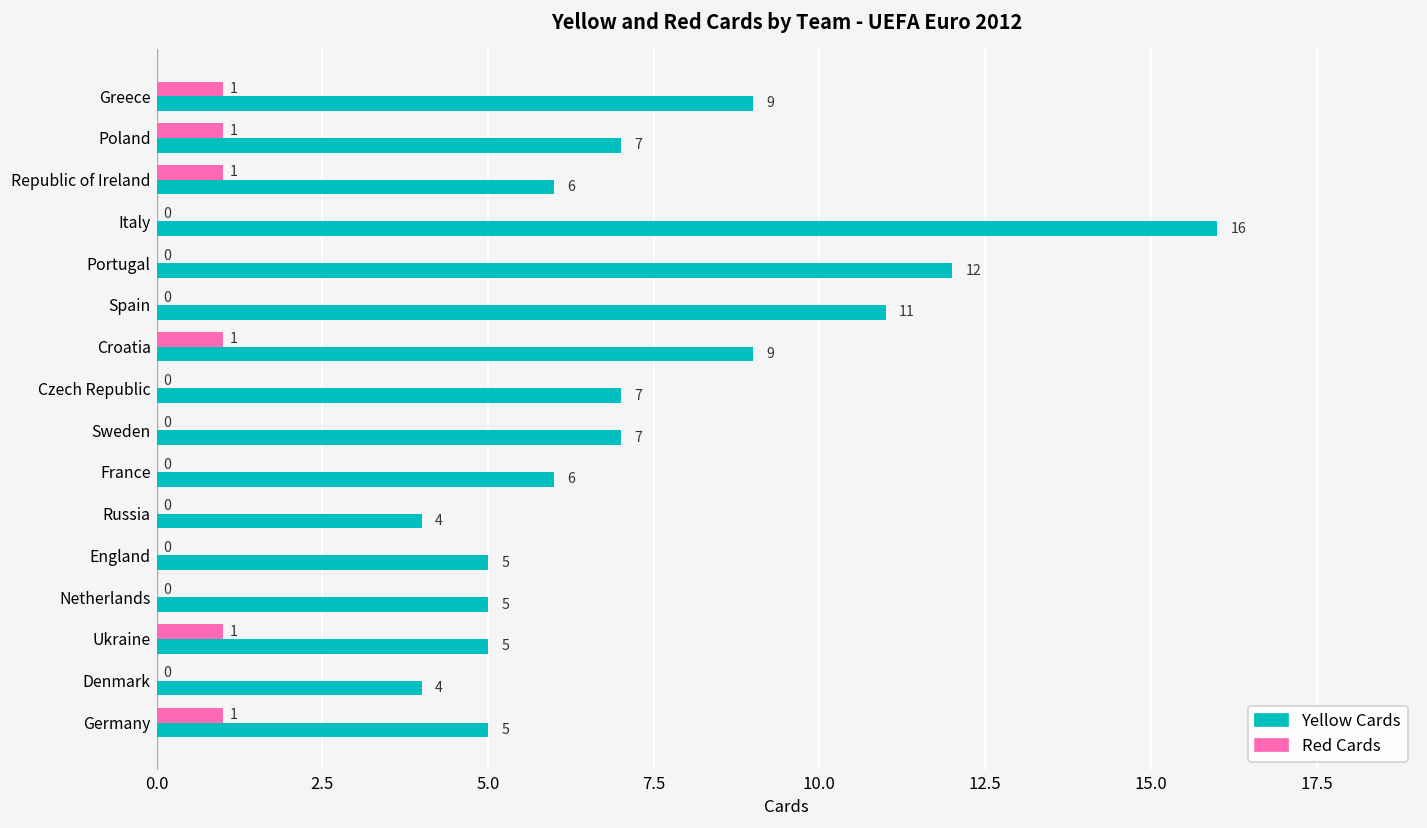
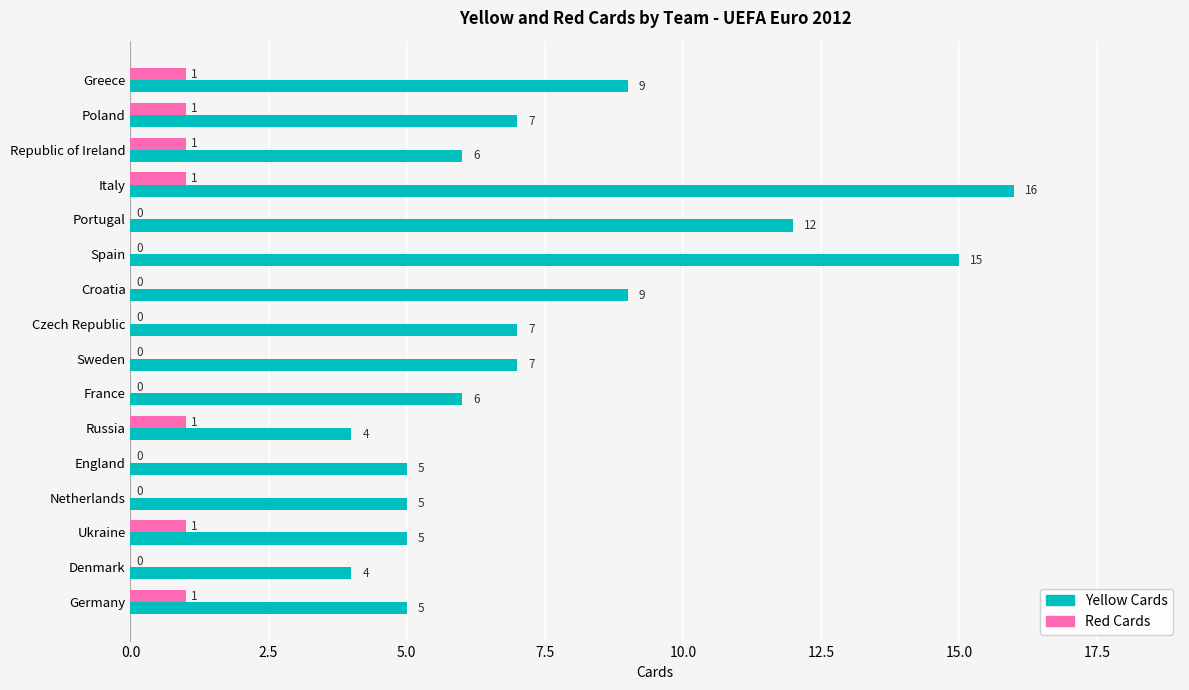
  {
    "Yellow Cards": {
      "Greece": 9,
      "Poland": 7,
      "Republic of Ireland": 6,
      "Italy": 16,
      "Portugal": 12,
-     "Spain": 11,
+     "Spain": 15,
      "Croatia": 9,
      "Czech Republic": 7,
      "Sweden": 7,
      "France": 6,
      "Russia": 4,
      "England": 5,
      "Netherlands": 5,
      "Ukraine": 5,
      "Denmark": 4,
      "Germany": 5
    },
    "Red Cards": {
      "Greece": 1,
      "Poland": 1,
      "Republic of Ireland": 1,
-     "Italy": 0,
+     "Italy": 1,
      "Portugal": 0,
      "Spain": 0,
-     "Croatia": 1,
+     "Croatia": 0,
      "Czech Republic": 0,
      "Sweden": 0,
      "France": 0,
-     "Russia": 0,
+     "Russia": 1,
      "England": 0,
      "Netherlands": 0,
      "Ukraine": 1,
      "Denmark": 0,
      "Germany": 1
    }
  }
